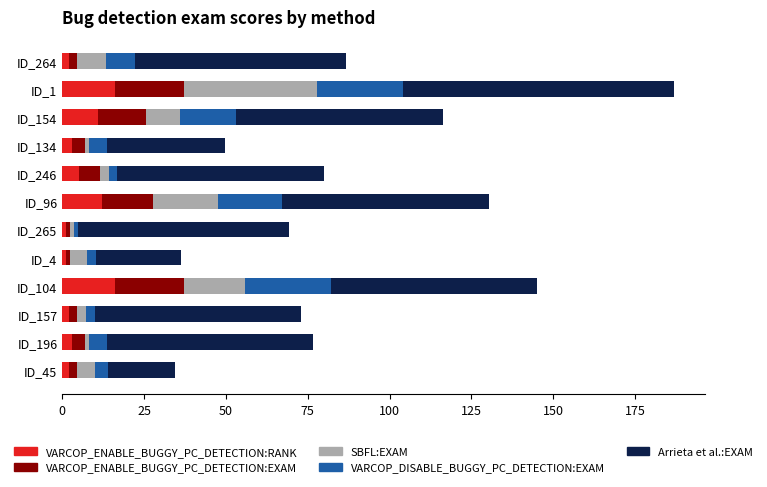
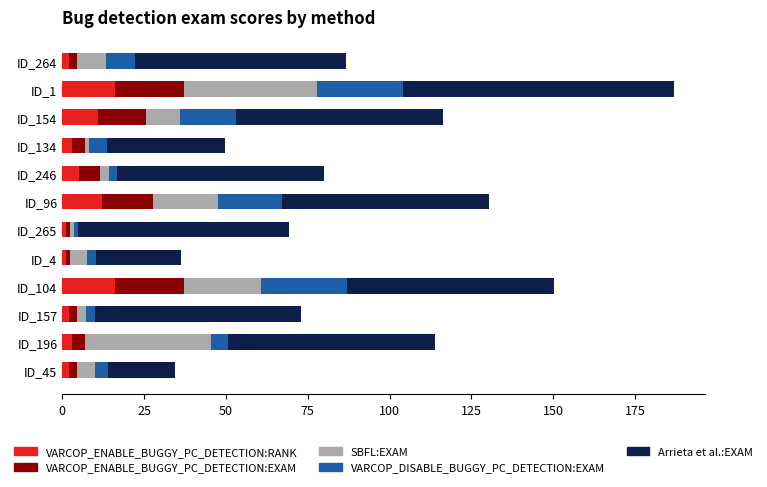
  {
    "VARCOP_ENABLE_BUGGY_PC_DETECTION:RANK": {
      "ID_264": 2,
      "ID_1": 16,
      "ID_154": 11,
      "ID_134": 3,
      "ID_246": 5,
      "ID_96": 12,
      "ID_265": 1,
      "ID_4": 1,
      "ID_104": 16,
      "ID_157": 2,
      "ID_196": 3,
      "ID_45": 2
    },
    "VARCOP_ENABLE_BUGGY_PC_DETECTION:EXAM": {
      "ID_264": 3,
      "ID_1": 21,
      "ID_154": 14,
      "ID_134": 4,
      "ID_246": 7,
      "ID_96": 16,
      "ID_265": 1,
      "ID_4": 1,
      "ID_104": 21,
      "ID_157": 3,
      "ID_196": 4,
      "ID_45": 3
    },
    "SBFL:EXAM": {
      "ID_264": 9,
      "ID_1": 41,
      "ID_154": 11,
      "ID_134": 1,
      "ID_246": 3,
      "ID_96": 20,
      "ID_265": 1,
      "ID_4": 5,
-     "ID_104": 19,
+     "ID_104": 24,
      "ID_157": 3,
-     "ID_196": 1,
+     "ID_196": 39,
      "ID_45": 5
    },
    "VARCOP_DISABLE_BUGGY_PC_DETECTION:EXAM": {
      "ID_264": 9,
      "ID_1": 26,
      "ID_154": 17,
      "ID_134": 5,
      "ID_246": 3,
      "ID_96": 20,
      "ID_265": 1,
      "ID_4": 3,
      "ID_104": 26,
      "ID_157": 3,
      "ID_196": 5,
      "ID_45": 4
    },
    "Arrieta et al.:EXAM": {
      "ID_264": 65,
      "ID_1": 83,
      "ID_154": 63,
      "ID_134": 36,
      "ID_246": 63,
      "ID_96": 63,
      "ID_265": 65,
      "ID_4": 26,
      "ID_104": 63,
      "ID_157": 63,
      "ID_196": 63,
      "ID_45": 21
    }
  }
